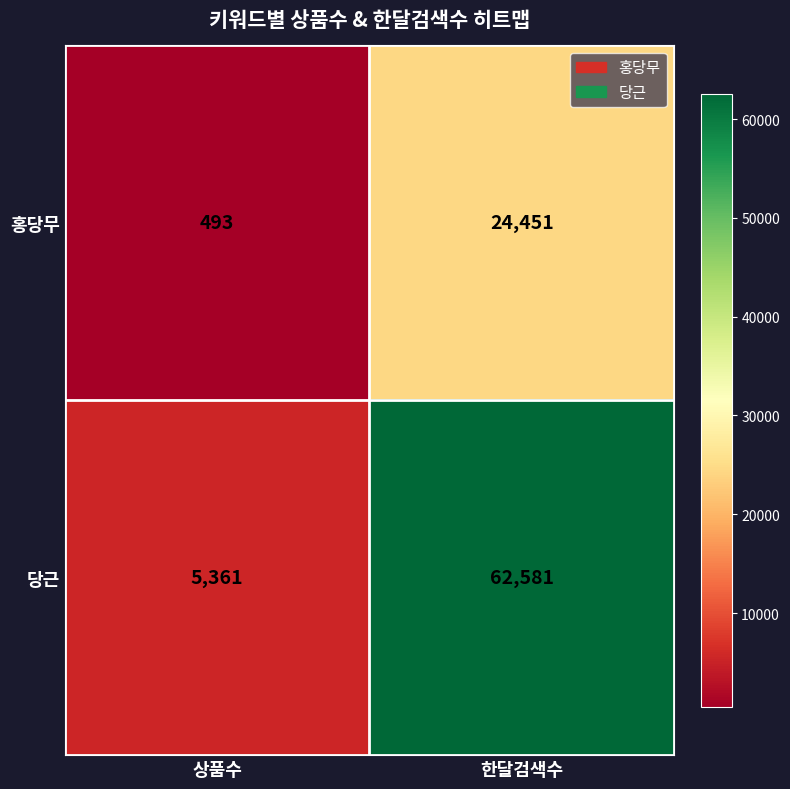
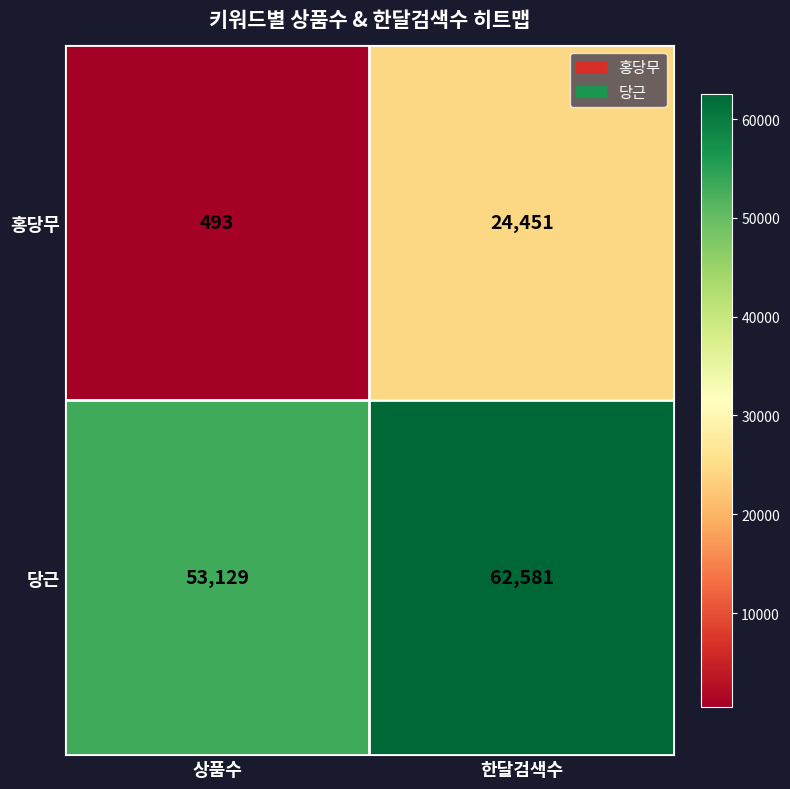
  {
    "홍당무": {
      "상품수": "493",
      "한달검색수": "24,451"
    },
    "당근": {
-     "상품수": "5,361",
+     "상품수": "53,129",
      "한달검색수": "62,581"
    }
  }
